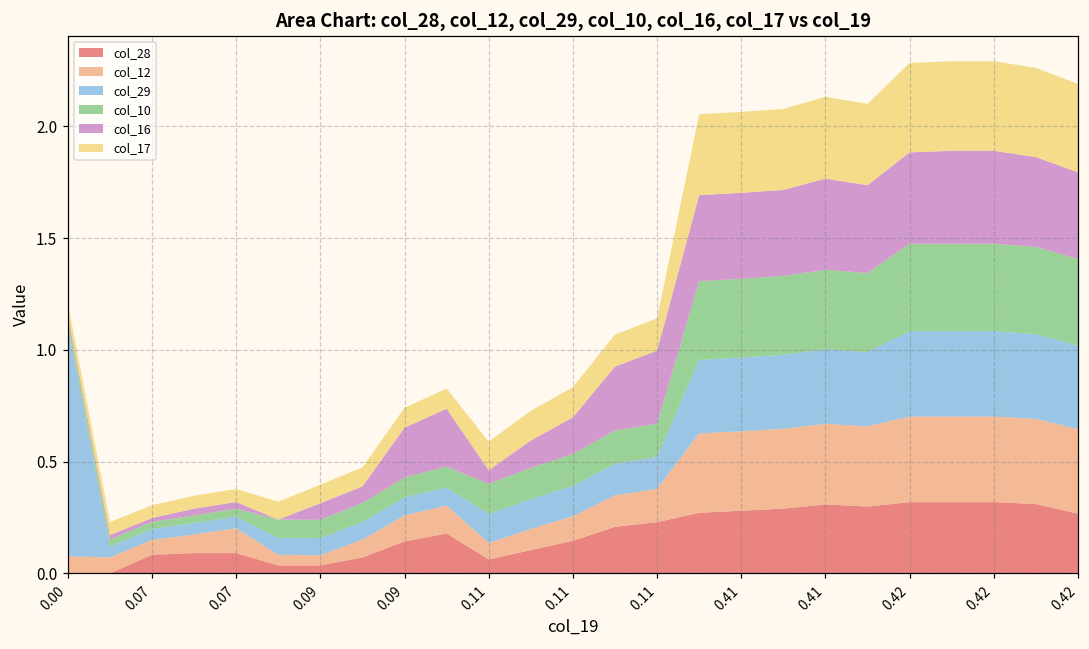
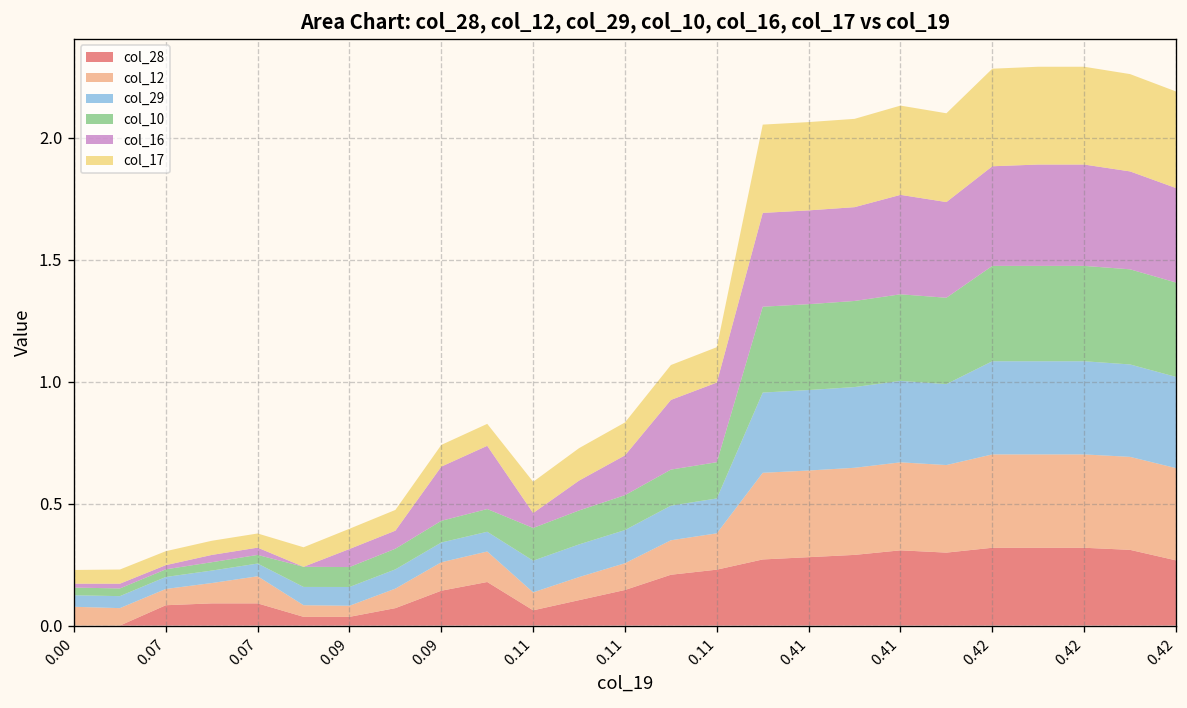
  {
    "col_28": {
      "0.00": 0.00
    },
    "col_29": {
-     "0.00": 1.03
+     "0.00": 0.05
    },
    "col_10": {
      "0.00": 0.03
    },
    "col_16": {
      "0.00": 0.02
    }
  }
